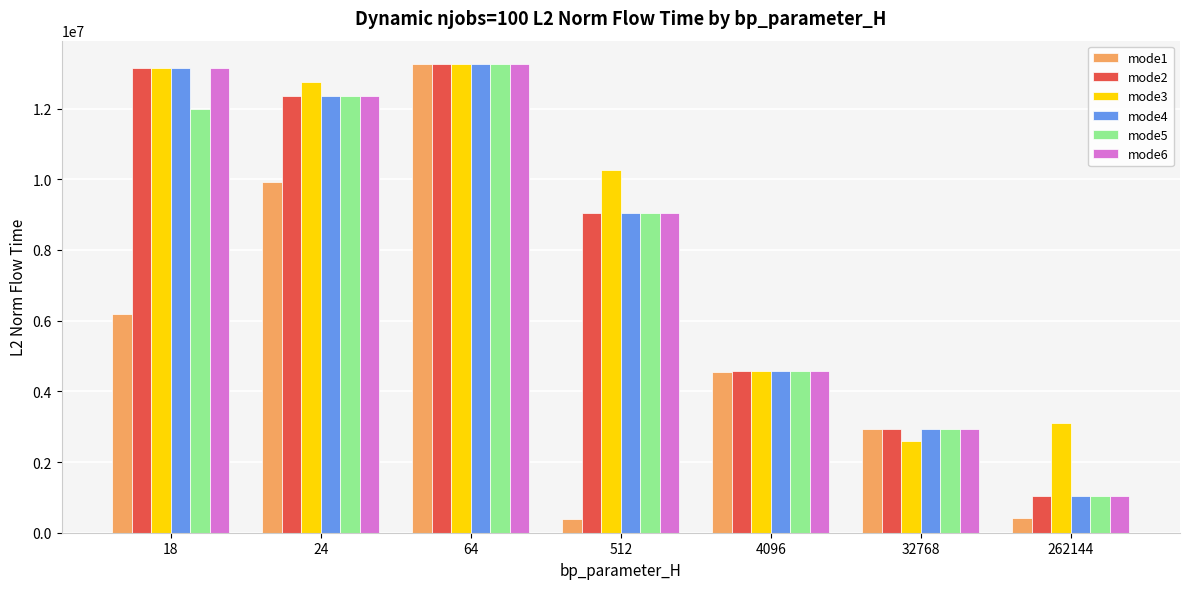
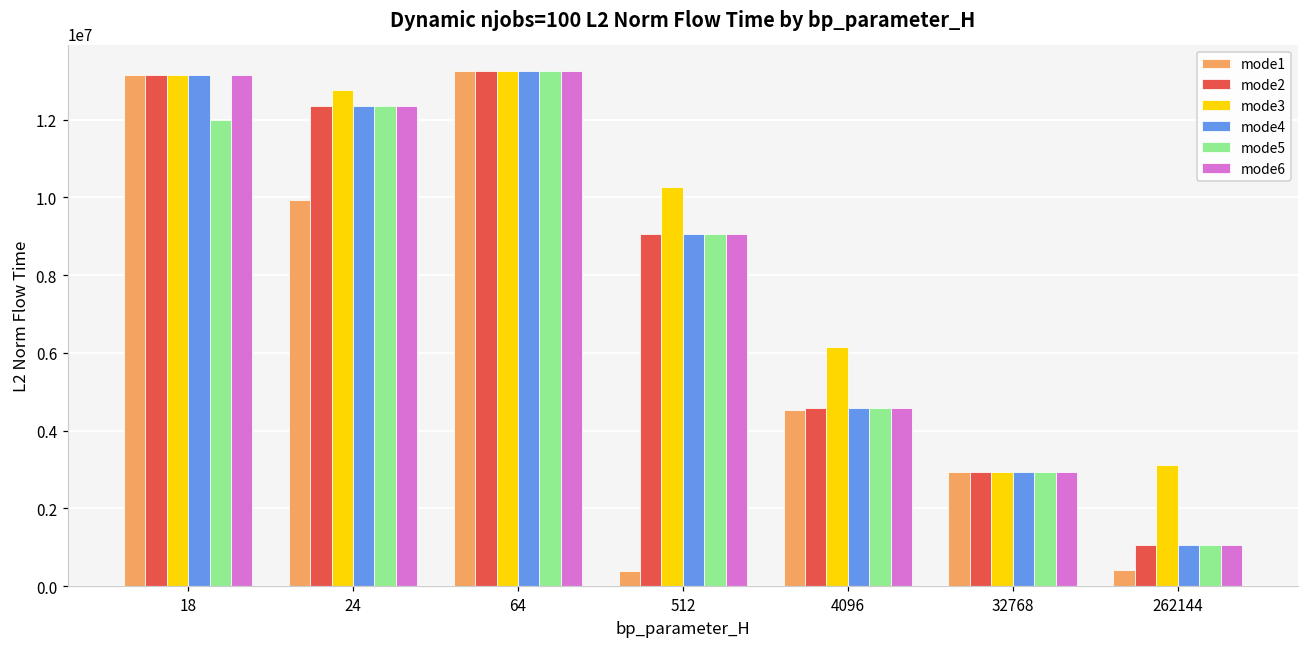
  {
    "mode1": {
-     "18": 6200000,
+     "18": 13200000,
      "24": 9900000,
      "64": 13300000,
      "512": 400000,
      "4096": 4500000,
      "32768": 2900000,
      "262144": 400000
    },
    "mode2": {
      "18": 13200000,
      "24": 12400000,
      "64": 13300000,
      "512": 9100000,
      "4096": 4600000,
      "32768": 2900000,
      "262144": 1100000
    },
    "mode3": {
      "18": 13200000,
      "24": 12800000,
      "64": 13300000,
      "512": 10300000,
-     "4096": 4600000,
-     "32768": 2600000,
+     "4096": 6100000,
+     "32768": 2900000,
      "262144": 3100000
    },
    "mode4": {
      "18": 13200000,
      "24": 12400000,
      "64": 13300000,
      "512": 9100000,
      "4096": 4600000,
      "32768": 2900000,
      "262144": 1100000
    },
    "mode5": {
      "18": 12000000,
      "24": 12400000,
      "64": 13300000,
      "512": 9100000,
      "4096": 4600000,
      "32768": 2900000,
      "262144": 1100000
    },
    "mode6": {
      "18": 13200000,
      "24": 12400000,
      "64": 13300000,
      "512": 9100000,
      "4096": 4600000,
      "32768": 2900000,
      "262144": 1100000
    }
  }
